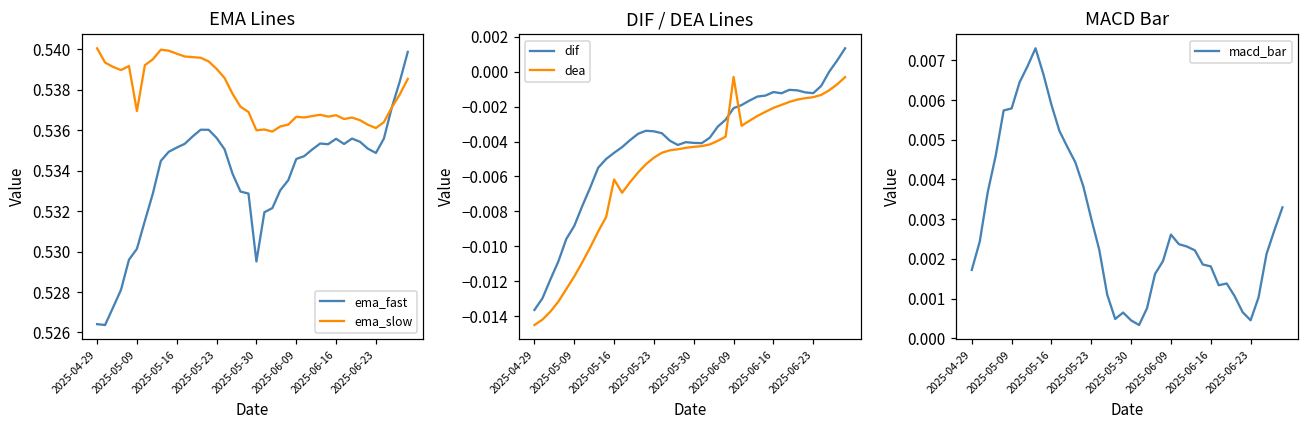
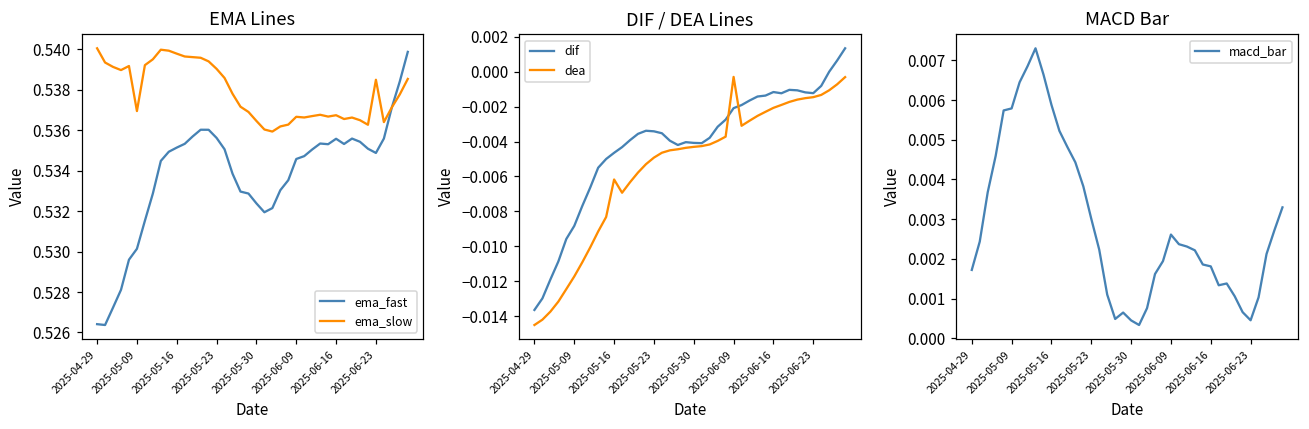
  {
    "EMA Lines": {
      "ema_fast": {
        "2025-04-29": 0.5264,
        "2025-05-09": 0.5301,
        "2025-05-16": 0.5351,
        "2025-05-23": 0.5356,
-       "2025-05-30": 0.5295,
+       "2025-05-30": 0.5324,
        "2025-06-09": 0.5346,
        "2025-06-16": 0.5356,
        "2025-06-23": 0.5349
      },
      "ema_slow": {
        "2025-04-29": 0.5401,
        "2025-05-09": 0.5369,
        "2025-05-16": 0.5398,
        "2025-05-23": 0.5390,
-       "2025-05-30": 0.5360,
+       "2025-05-30": 0.5365,
        "2025-06-09": 0.5367,
        "2025-06-16": 0.5367,
-       "2025-06-23": 0.5361
+       "2025-06-23": 0.5385
      }
    },
    "DIF / DEA Lines": {
      "dif": {
        "2025-04-29": -0.0136,
        "2025-05-09": -0.0088,
        "2025-05-16": -0.0046,
        "2025-05-23": -0.0034,
        "2025-05-30": -0.0041,
        "2025-06-09": -0.0021,
        "2025-06-16": -0.0012,
        "2025-06-23": -0.0012
      },
      "dea": {
        "2025-04-29": -0.0145,
        "2025-05-09": -0.0117,
        "2025-05-16": -0.0062,
        "2025-05-23": -0.0049,
        "2025-05-30": -0.0043,
        "2025-06-09": -0.0003,
        "2025-06-16": -0.0021,
        "2025-06-23": -0.0015
      }
    },
    "MACD Bar": {
      "2025-04-29": 0.0017,
      "2025-05-09": 0.0058,
      "2025-05-16": 0.0059,
      "2025-05-23": 0.0030,
      "2025-05-30": 0.0005,
      "2025-06-09": 0.0026,
      "2025-06-16": 0.0018,
      "2025-06-23": 0.0005
    }
  }
